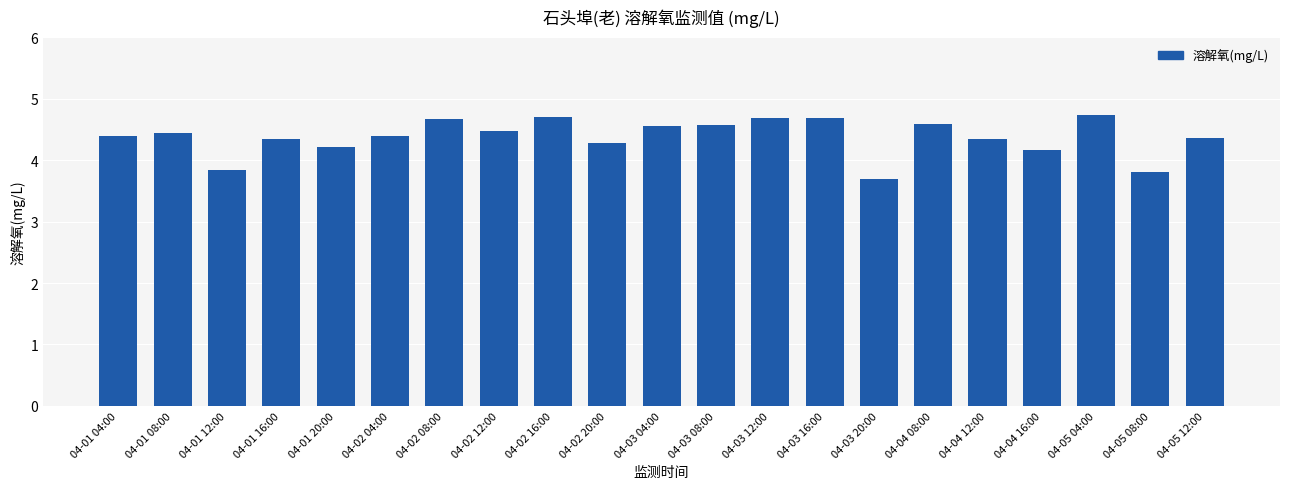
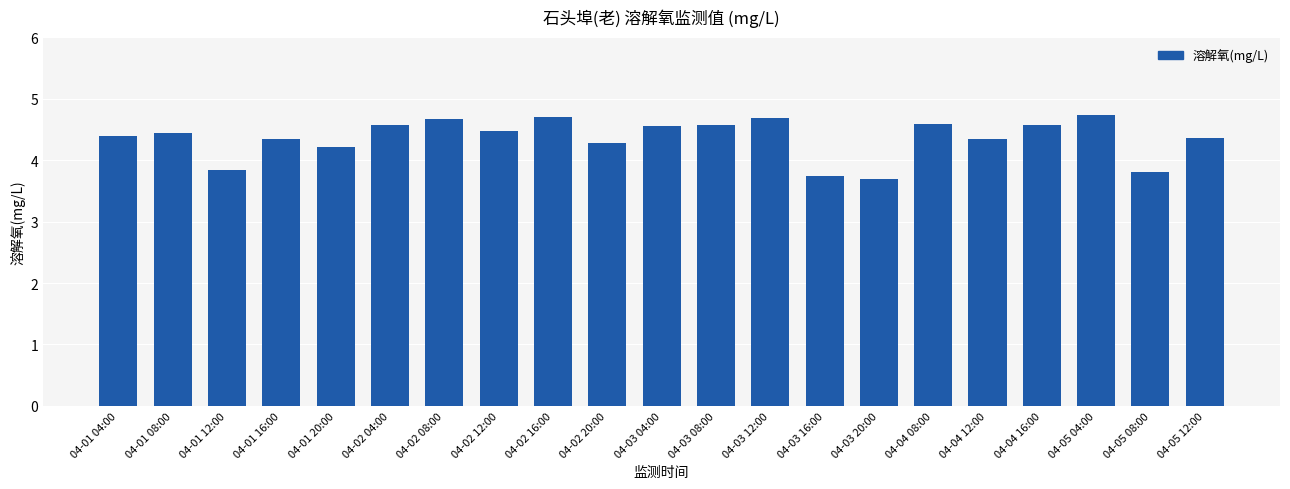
  {
    "04-01 04:00": 4.4,
    "04-01 08:00": 4.5,
    "04-01 12:00": 3.8,
    "04-01 16:00": 4.4,
    "04-01 20:00": 4.2,
-   "04-02 04:00": 4.4,
+   "04-02 04:00": 4.6,
    "04-02 08:00": 4.7,
    "04-02 12:00": 4.5,
    "04-02 16:00": 4.7,
    "04-02 20:00": 4.3,
    "04-03 04:00": 4.6,
    "04-03 08:00": 4.6,
    "04-03 12:00": 4.7,
-   "04-03 16:00": 4.7,
+   "04-03 16:00": 3.8,
    "04-03 20:00": 3.7,
    "04-04 08:00": 4.6,
    "04-04 12:00": 4.4,
-   "04-04 16:00": 4.2,
+   "04-04 16:00": 4.6,
    "04-05 04:00": 4.7,
    "04-05 08:00": 3.8,
    "04-05 12:00": 4.4
  }
